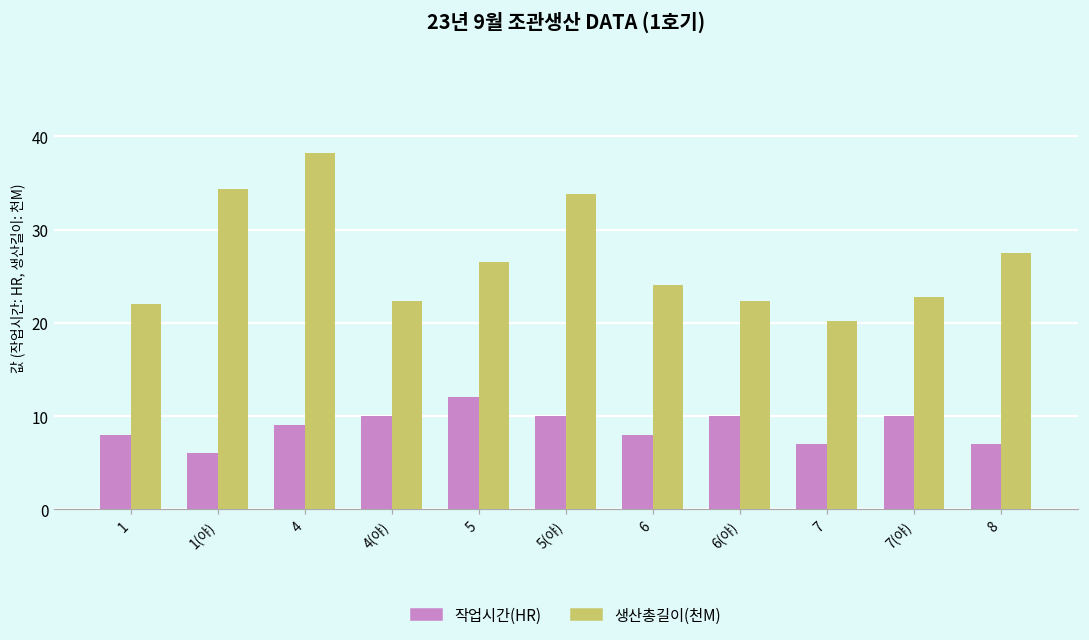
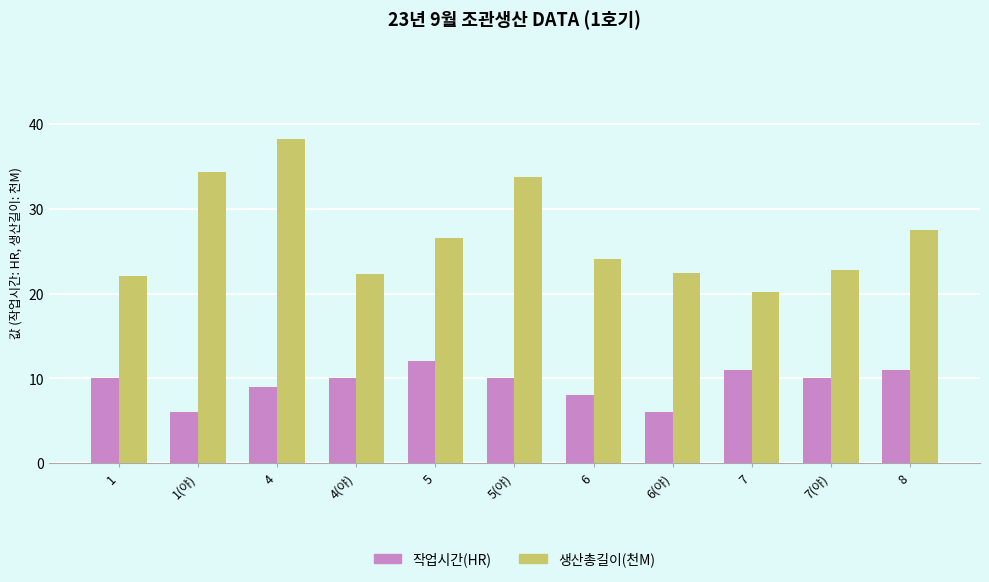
  {
    "작업시간(HR)": {
-     "1": 8,
+     "1": 10,
      "1(야)": 6,
      "4": 9,
      "4(야)": 10,
      "5": 12,
      "5(야)": 10,
      "6": 8,
-     "6(야)": 10,
-     "7": 7,
+     "6(야)": 6,
+     "7": 11,
      "7(야)": 10,
-     "8": 7
+     "8": 11
    }
  }
